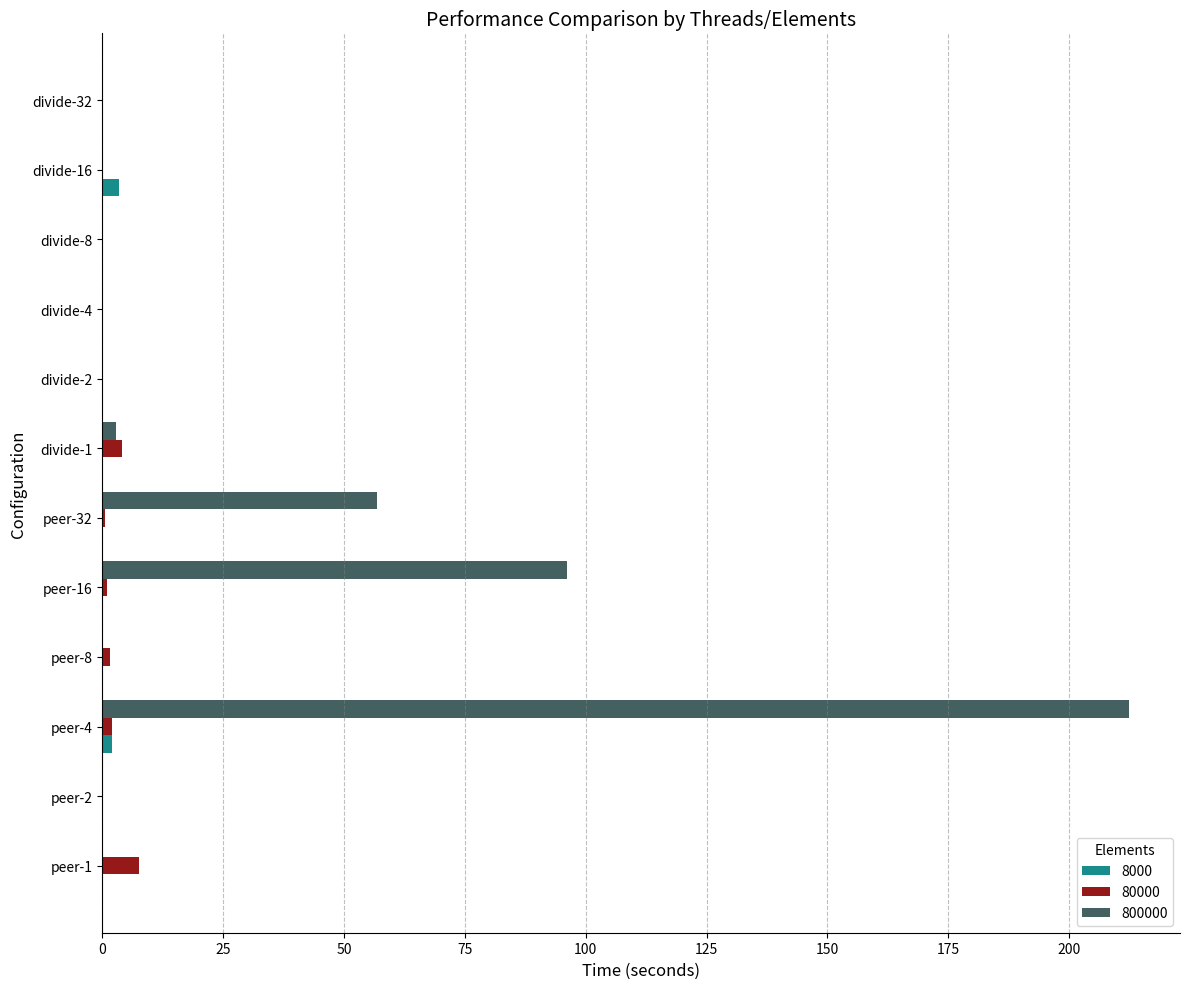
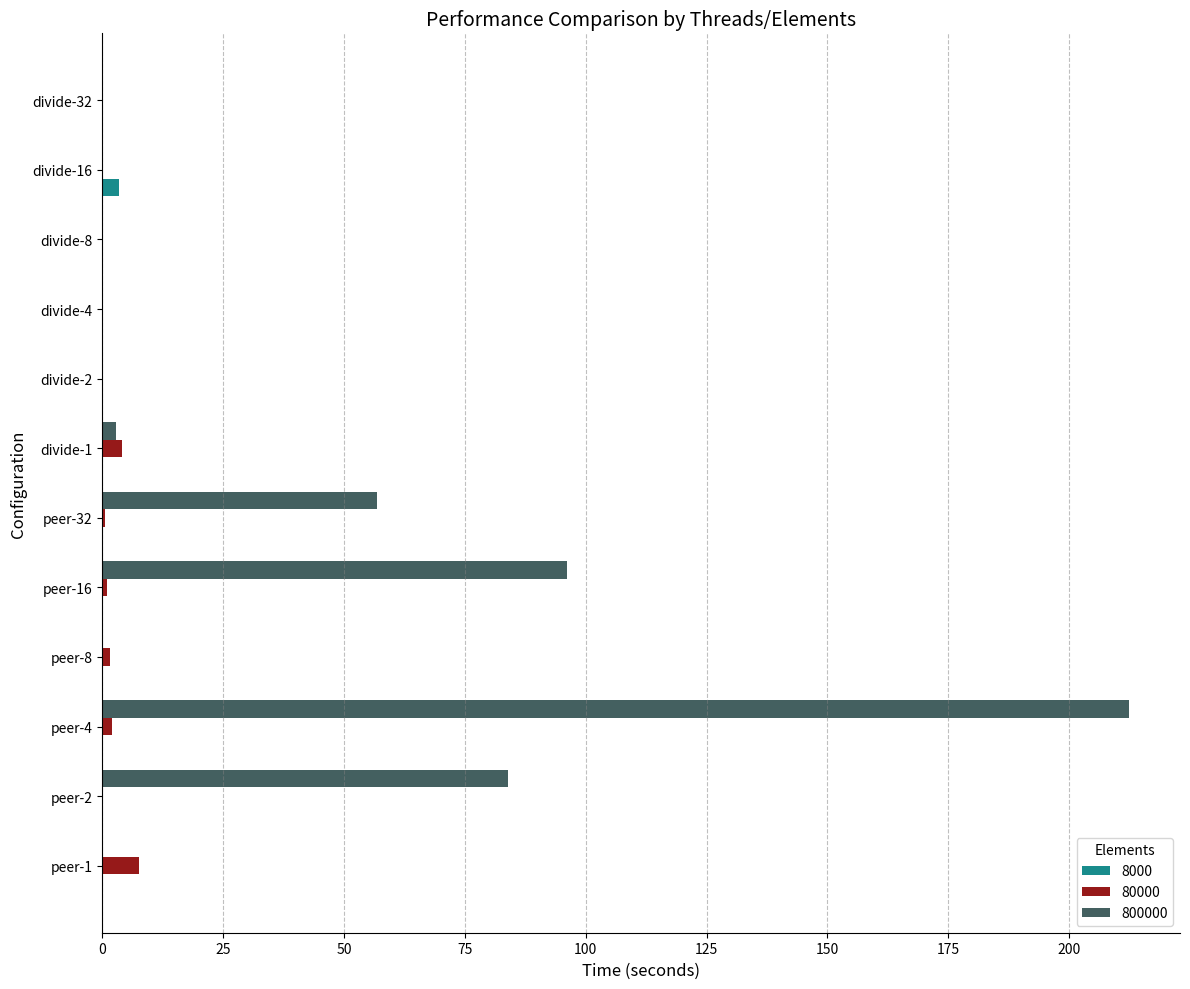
  {
    "8000": {
      "divide-16": 4,
-     "peer-4": 2
+     "peer-4": 0
    },
    "80000": {
      "divide-1": 4,
      "peer-32": 1,
      "peer-16": 1,
      "peer-8": 2,
      "peer-4": 2,
      "peer-1": 8
    },
    "800000": {
      "divide-1": 3,
      "peer-32": 57,
      "peer-16": 96,
      "peer-8": 0,
      "peer-4": 212,
-     "peer-2": 0
+     "peer-2": 84
    }
  }
